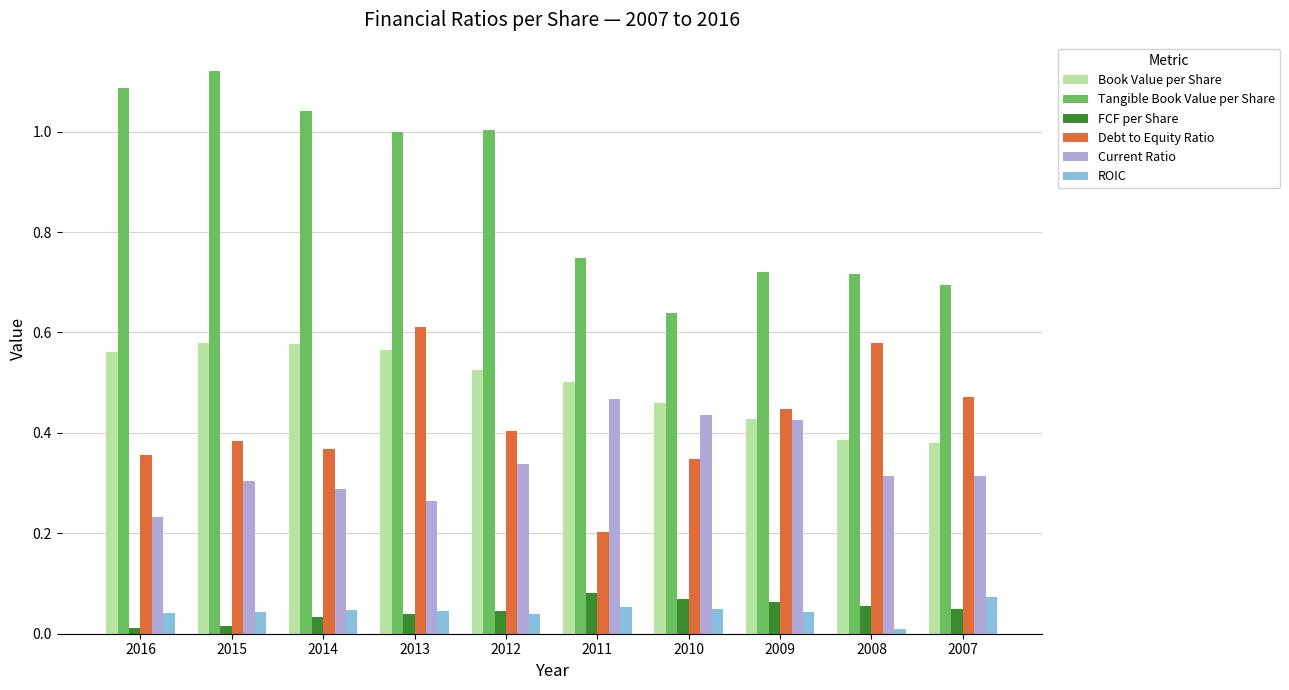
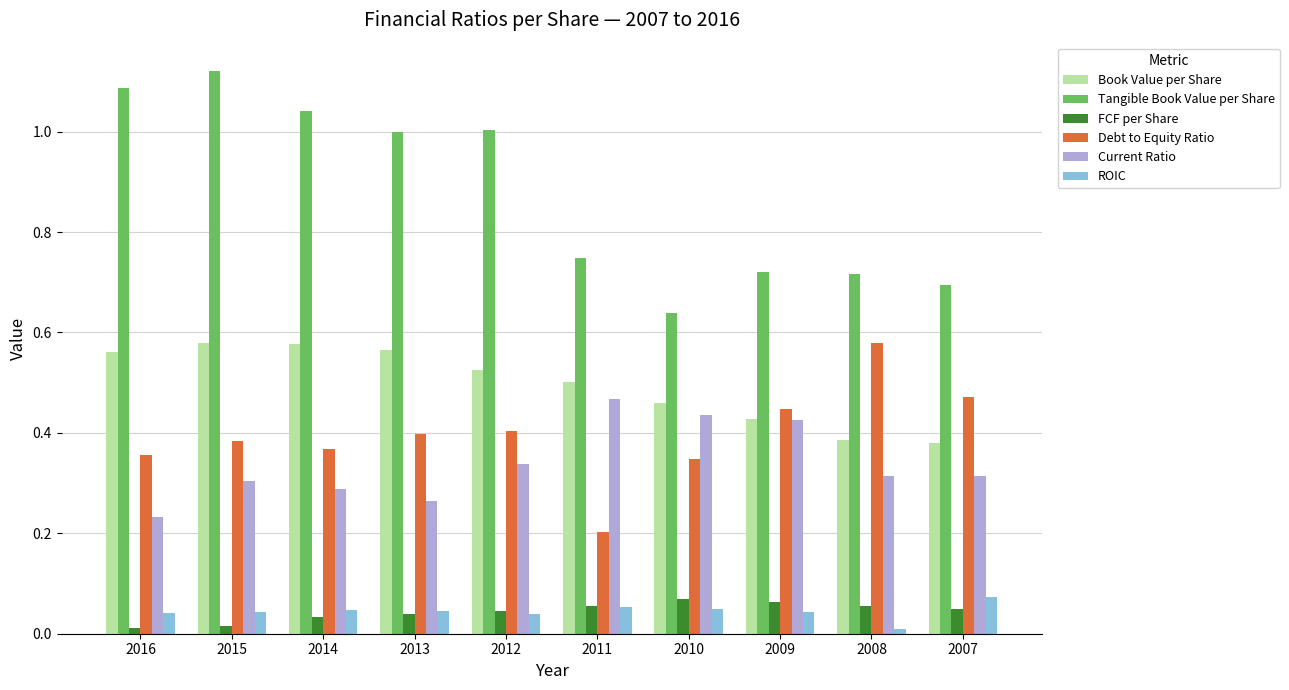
  {
    "Book Value per Share": {
      "2016": 0.56,
      "2015": 0.58,
      "2014": 0.58,
      "2013": 0.57,
      "2012": 0.53,
      "2011": 0.50,
      "2010": 0.46,
      "2009": 0.43,
      "2008": 0.39,
      "2007": 0.38
    },
    "Tangible Book Value per Share": {
      "2016": 1.09,
      "2015": 1.12,
      "2014": 1.04,
      "2013": 1.00,
      "2012": 1.00,
      "2011": 0.75,
      "2010": 0.64,
      "2009": 0.72,
      "2008": 0.72,
      "2007": 0.69
    },
    "FCF per Share": {
      "2016": 0.01,
      "2015": 0.01,
      "2014": 0.03,
      "2013": 0.04,
      "2012": 0.05,
-     "2011": 0.08,
+     "2011": 0.05,
      "2010": 0.07,
      "2009": 0.06,
      "2008": 0.06,
      "2007": 0.05
    },
    "Debt to Equity Ratio": {
      "2016": 0.36,
      "2015": 0.38,
      "2014": 0.37,
-     "2013": 0.61,
+     "2013": 0.40,
      "2012": 0.40,
      "2011": 0.20,
      "2010": 0.35,
      "2009": 0.45,
      "2008": 0.58,
      "2007": 0.47
    }
  }
